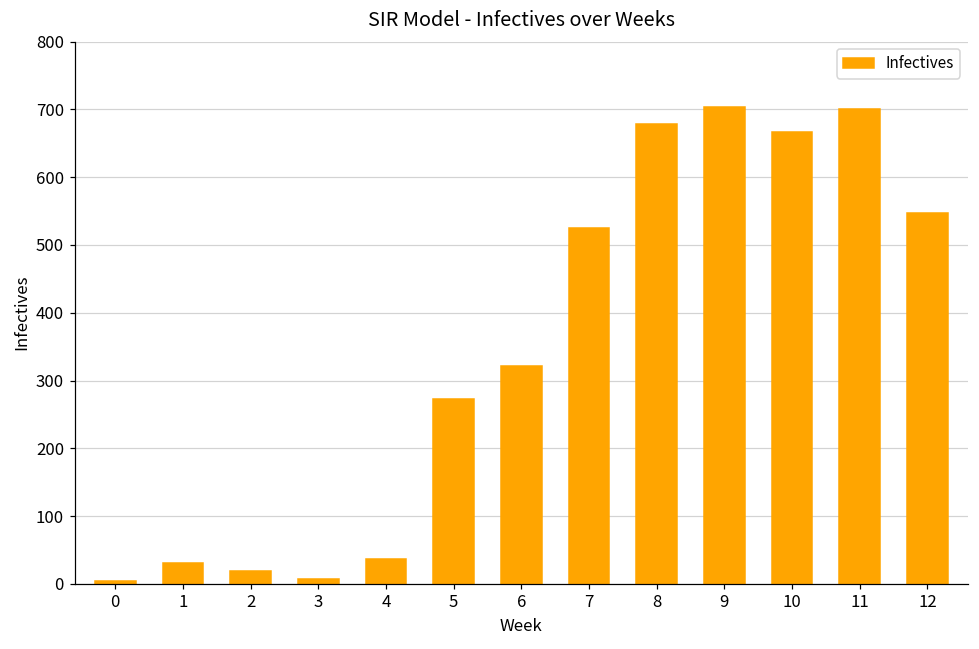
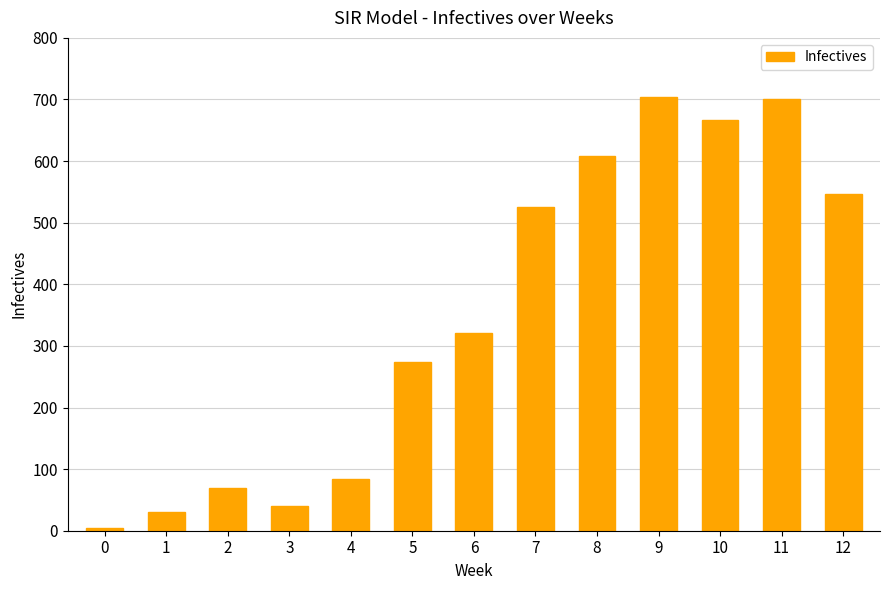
  {
    "1": 30,
-   "2": 20,
-   "3": 10,
-   "4": 40,
+   "2": 70,
+   "3": 40,
+   "4": 80,
    "5": 270,
    "6": 320,
    "7": 520,
-   "8": 680,
+   "8": 610,
    "9": 700,
    "10": 670,
    "11": 700,
    "12": 550
  }
